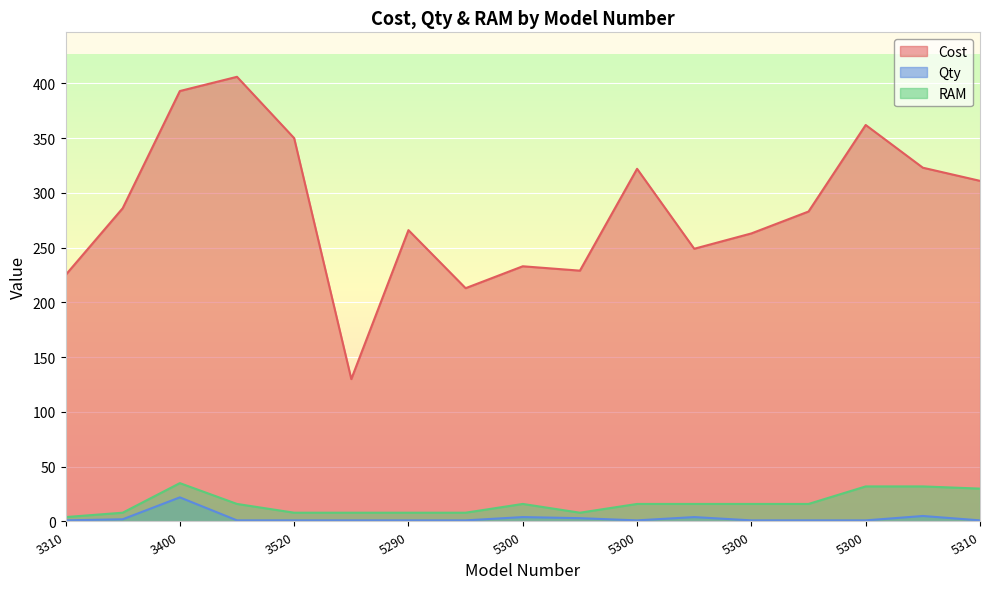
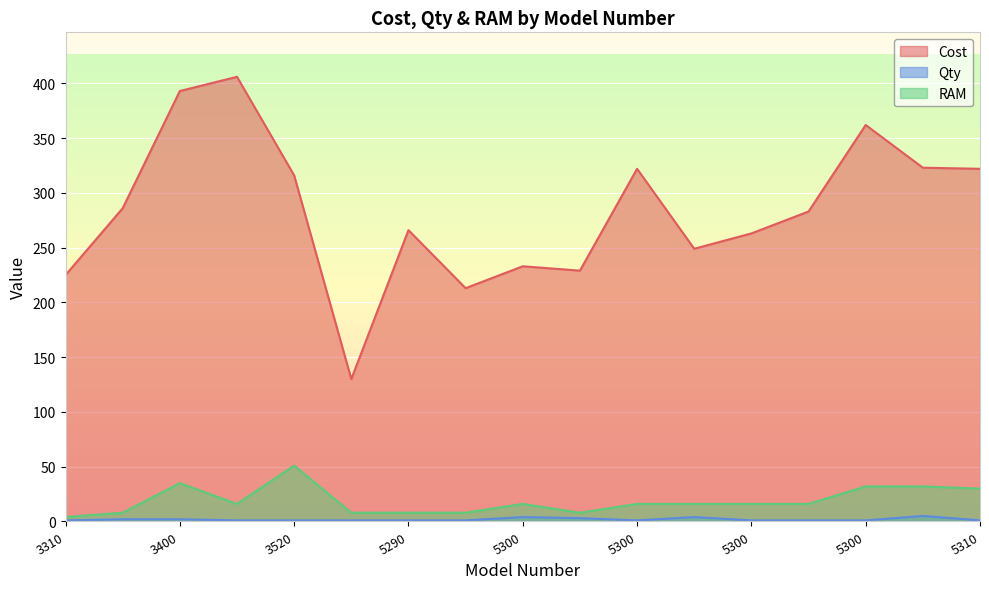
  {
    "Cost": {
      "3400": 393,
-     "3520": 350,
+     "3520": 316,
      "5290": 266,
-     "5310": 311
+     "5310": 322
    },
    "Qty": {
-     "3400": 22,
+     "3400": 2,
      "3520": 1,
      "5290": 1,
      "5310": 1
    },
    "RAM": {
      "3400": 35,
-     "3520": 8,
+     "3520": 51,
      "5290": 8,
      "5310": 30
    }
  }
